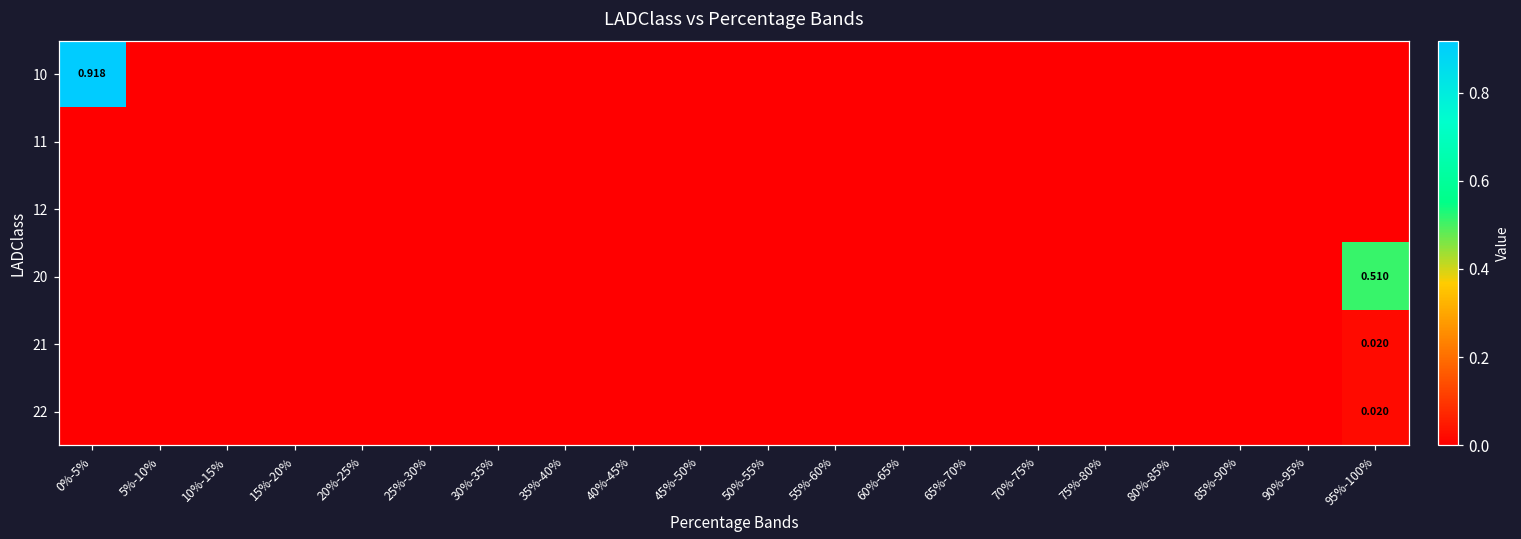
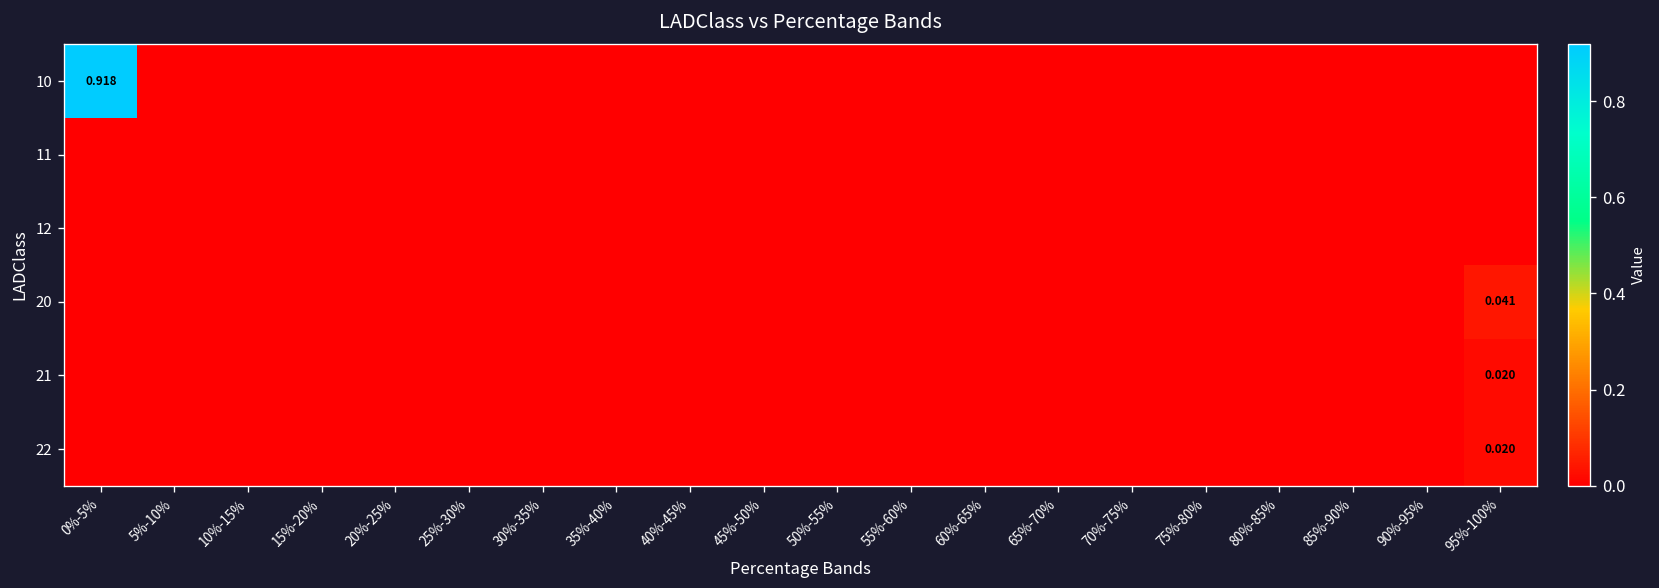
  {
    "10": {
      "0%-5%": 0.918
    },
    "20": {
-     "95%-100%": 0.510
+     "95%-100%": 0.041
    },
    "21": {
      "95%-100%": 0.020
    },
    "22": {
      "95%-100%": 0.020
    }
  }
